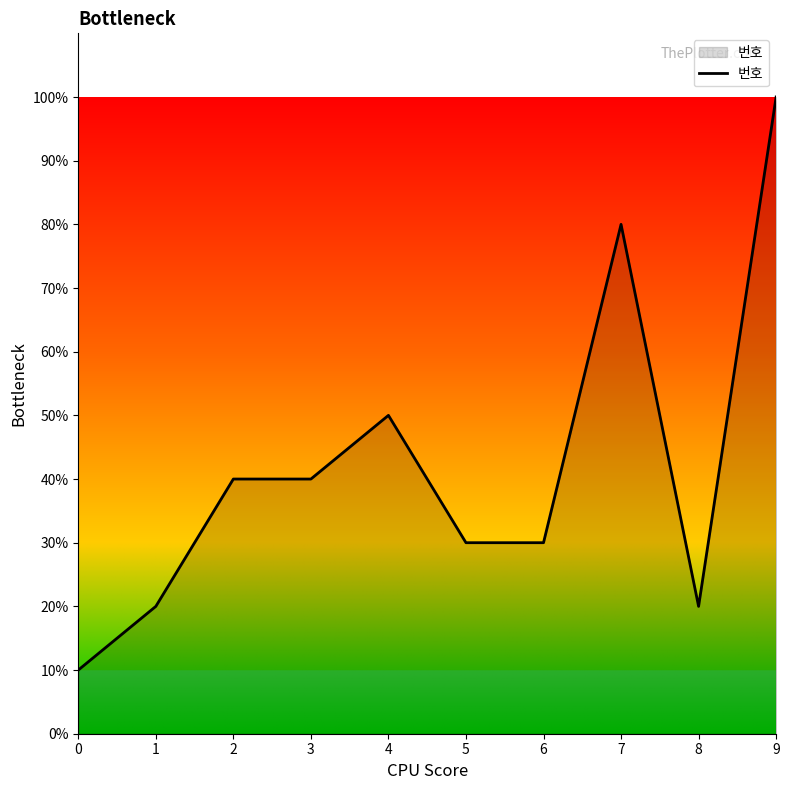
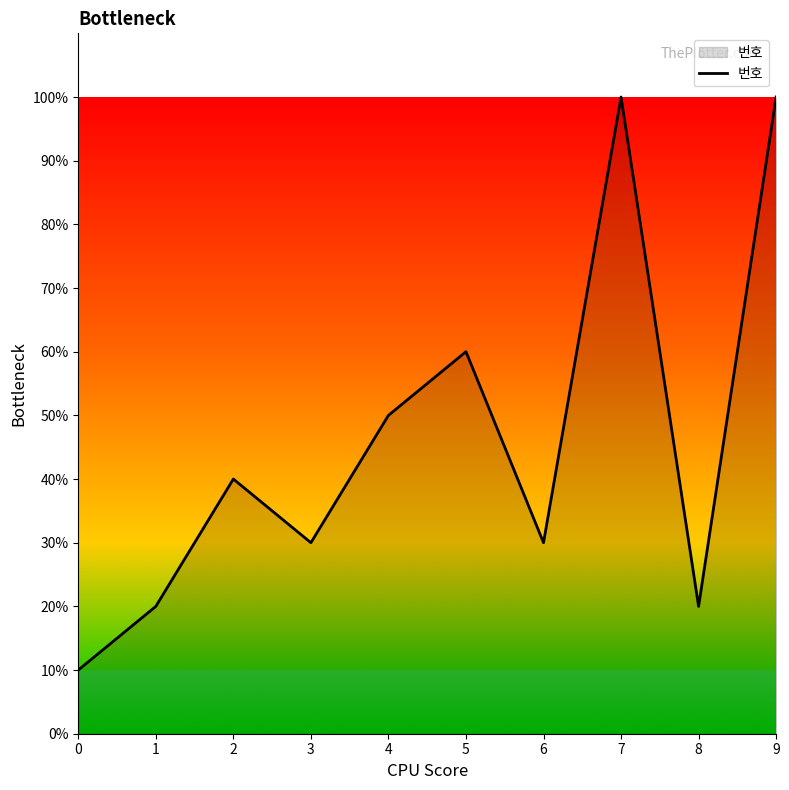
  {
    "0": "10%",
    "1": "20%",
    "2": "40%",
-   "3": "40%",
+   "3": "30%",
    "4": "50%",
-   "5": "30%",
+   "5": "60%",
    "6": "30%",
-   "7": "80%",
+   "7": "100%",
    "8": "20%",
    "9": "100%"
  }
